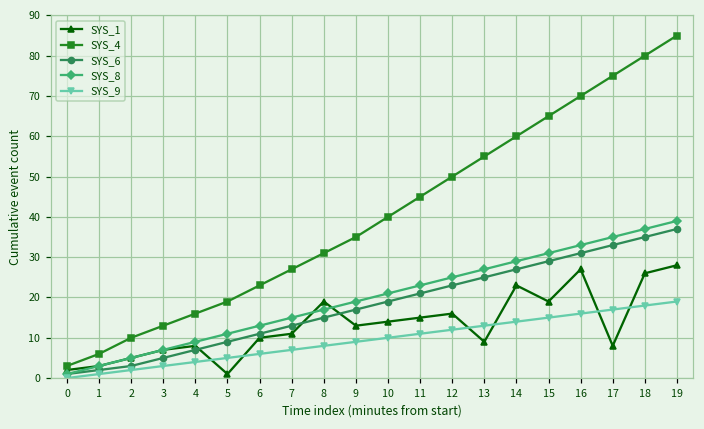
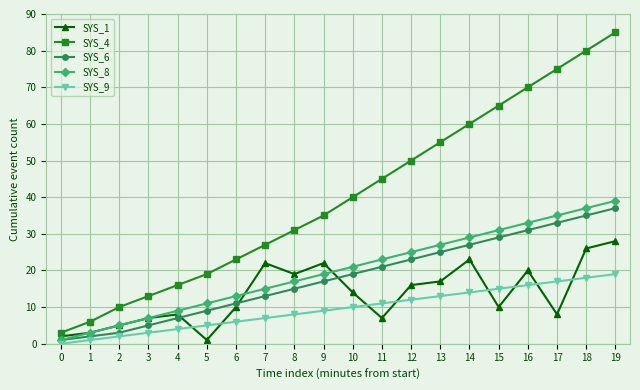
  {
    "SYS_1": {
      "0": 2,
      "4": 8,
      "5": 1,
      "6": 10,
-     "7": 11,
+     "7": 22,
      "8": 19,
-     "9": 13,
+     "9": 22,
      "10": 14,
-     "11": 15,
+     "11": 7,
      "12": 16,
-     "13": 9,
+     "13": 17,
      "14": 23,
-     "15": 19,
-     "16": 27,
+     "15": 10,
+     "16": 20,
      "17": 8,
      "18": 26,
      "19": 28
    },
    "SYS_9": {
      "0": 0,
      "1": 1,
      "2": 2,
      "3": 3,
      "4": 4,
      "5": 5,
      "6": 6,
      "7": 7,
      "8": 8,
      "9": 9,
      "10": 10,
      "11": 11,
      "12": 12,
      "13": 13,
      "14": 14,
      "15": 15,
      "16": 16,
      "17": 17,
      "18": 18,
      "19": 19
    }
  }
